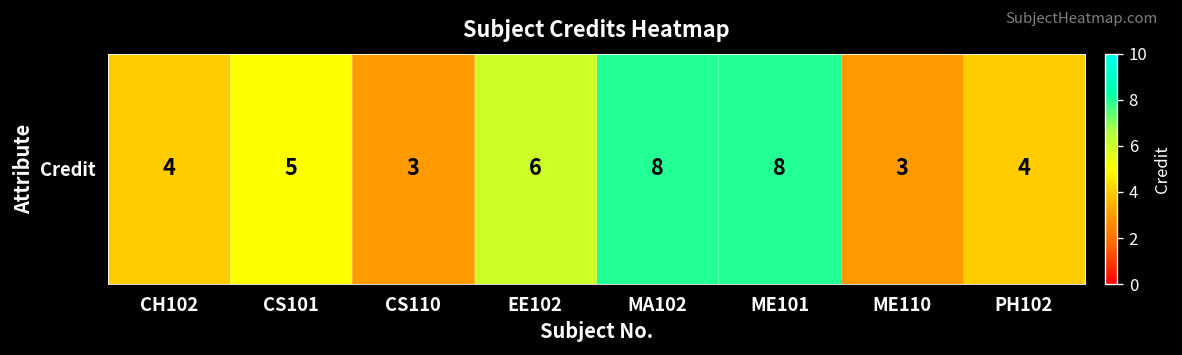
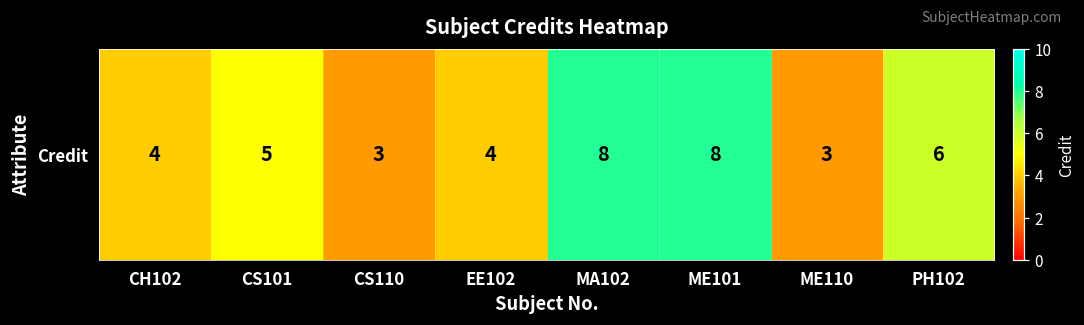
  {
    "Credit": {
      "CH102": 4,
      "CS101": 5,
      "CS110": 3,
-     "EE102": 6,
+     "EE102": 4,
      "MA102": 8,
      "ME101": 8,
      "ME110": 3,
-     "PH102": 4
+     "PH102": 6
    }
  }
